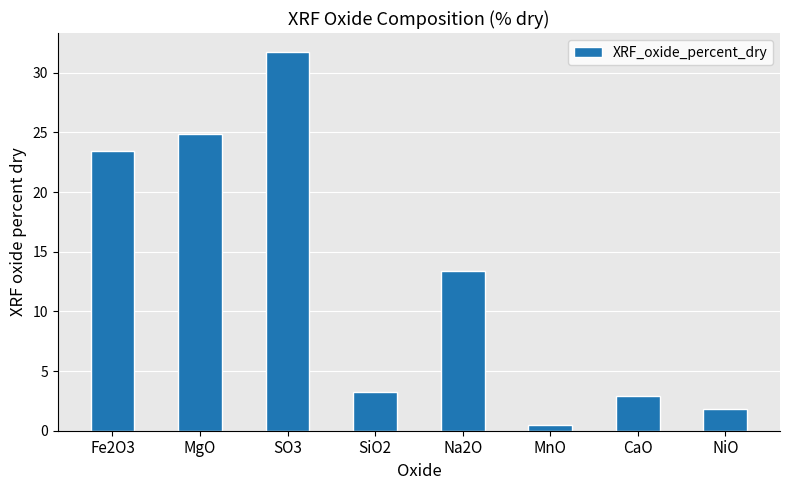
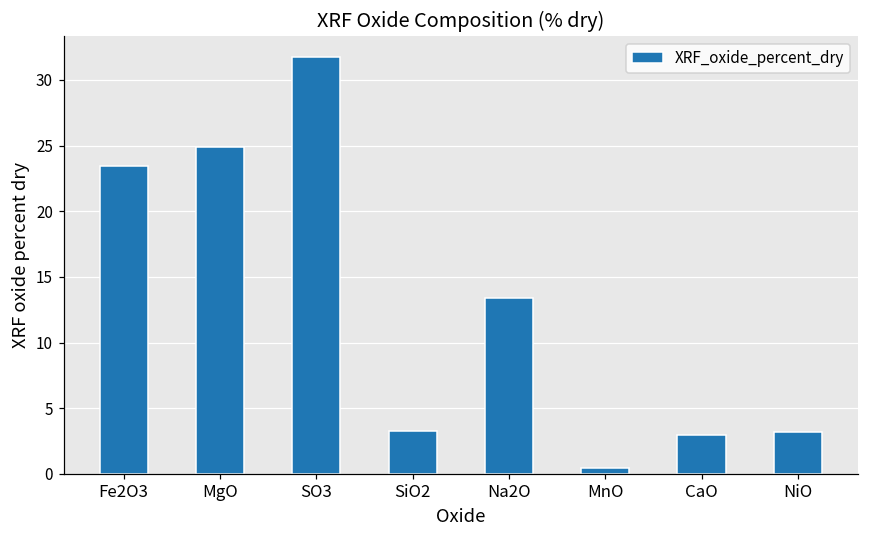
  {
    "Fe2O3": 23.5,
    "MgO": 24.9,
    "SO3": 31.7,
    "SiO2": 3.2,
    "Na2O": 13.4,
    "MnO": 0.5,
    "CaO": 2.9,
-   "NiO": 1.8
+   "NiO": 3.2
  }
